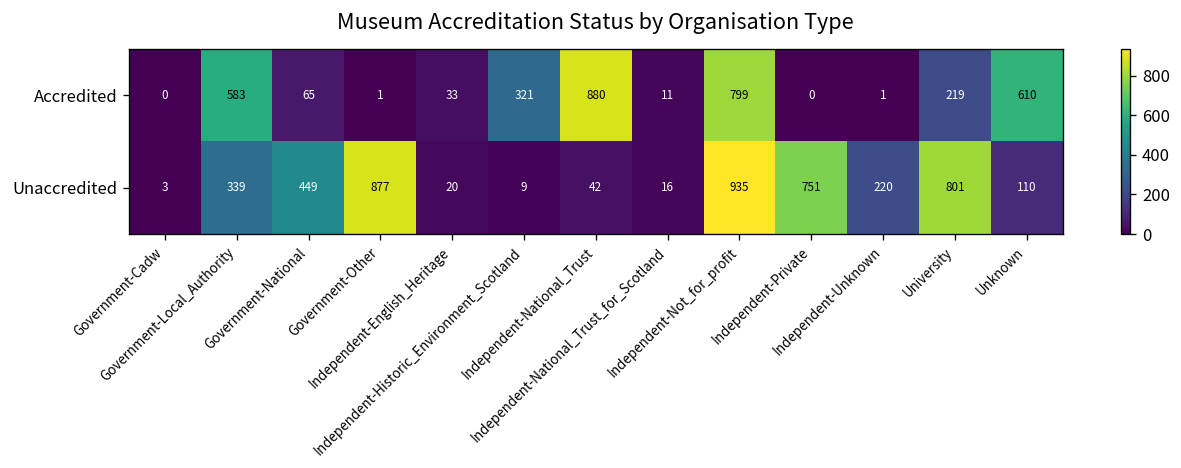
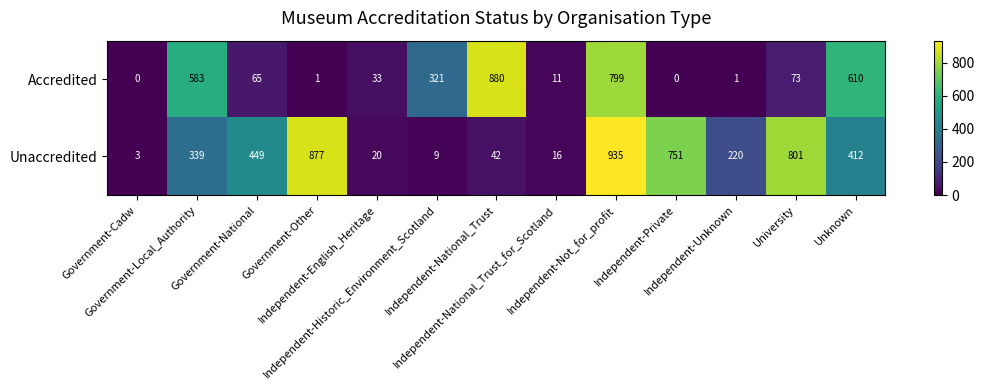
  {
    "Accredited": {
      "Government-Cadw": 0,
      "Government-Local_Authority": 583,
      "Government-National": 65,
      "Government-Other": 1,
      "Independent-English_Heritage": 33,
      "Independent-Historic_Environment_Scotland": 321,
      "Independent-National_Trust": 880,
      "Independent-National_Trust_for_Scotland": 11,
      "Independent-Not_for_profit": 799,
      "Independent-Private": 0,
      "Independent-Unknown": 1,
-     "University": 219,
+     "University": 73,
      "Unknown": 610
    },
    "Unaccredited": {
      "Government-Cadw": 3,
      "Government-Local_Authority": 339,
      "Government-National": 449,
      "Government-Other": 877,
      "Independent-English_Heritage": 20,
      "Independent-Historic_Environment_Scotland": 9,
      "Independent-National_Trust": 42,
      "Independent-National_Trust_for_Scotland": 16,
      "Independent-Not_for_profit": 935,
      "Independent-Private": 751,
      "Independent-Unknown": 220,
      "University": 801,
-     "Unknown": 110
+     "Unknown": 412
    }
  }
